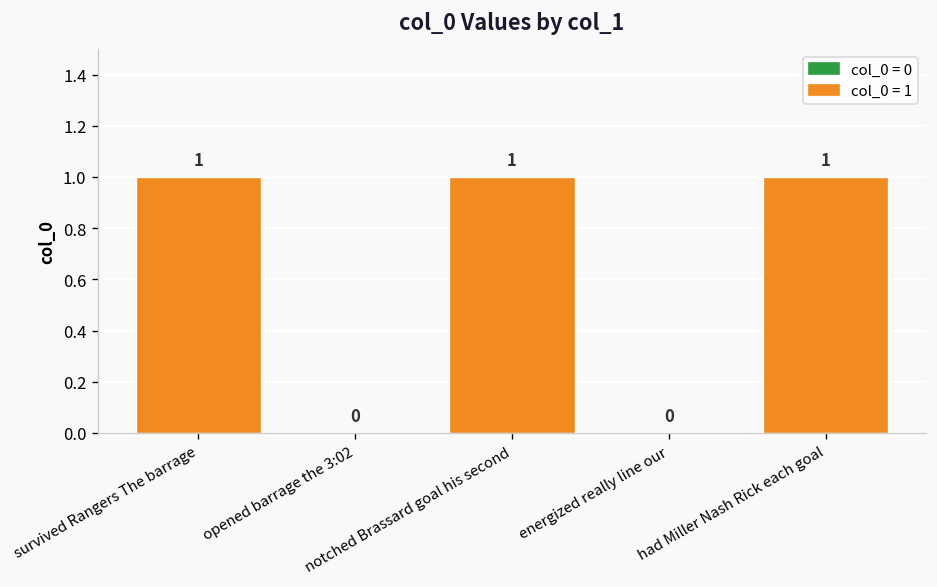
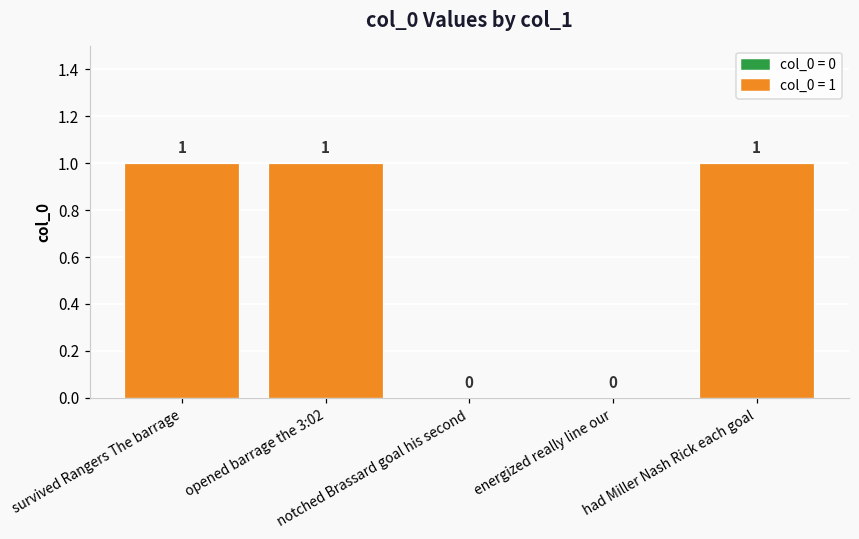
  {
    "survived Rangers The barrage": 1,
-   "opened barrage the 3:02": 0,
-   "notched Brassard goal his second": 1,
+   "opened barrage the 3:02": 1,
+   "notched Brassard goal his second": 0,
    "energized really line our": 0,
    "had Miller Nash Rick each goal": 1
  }
